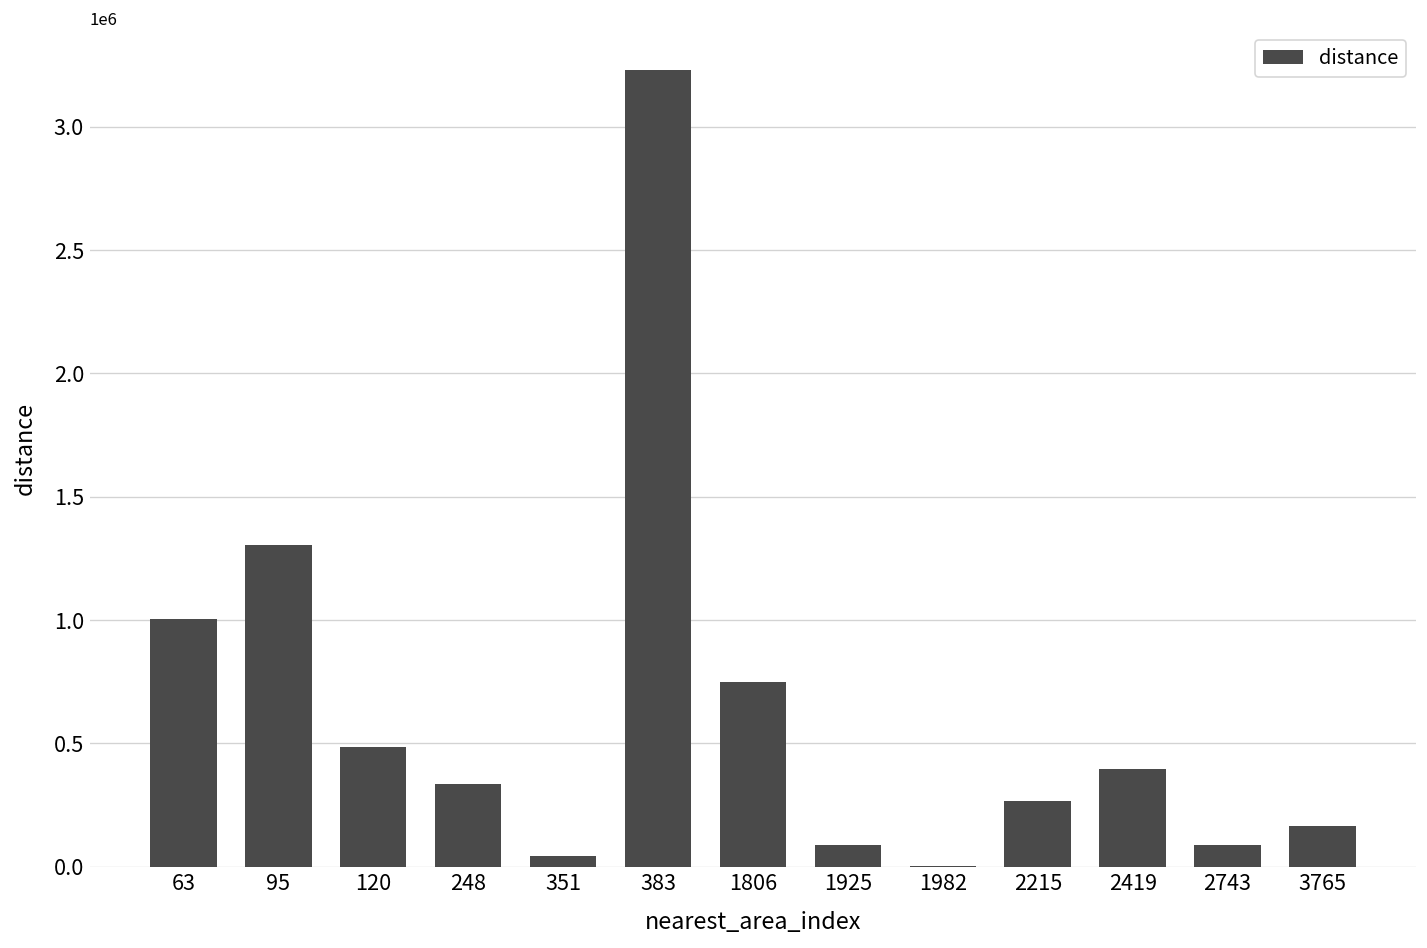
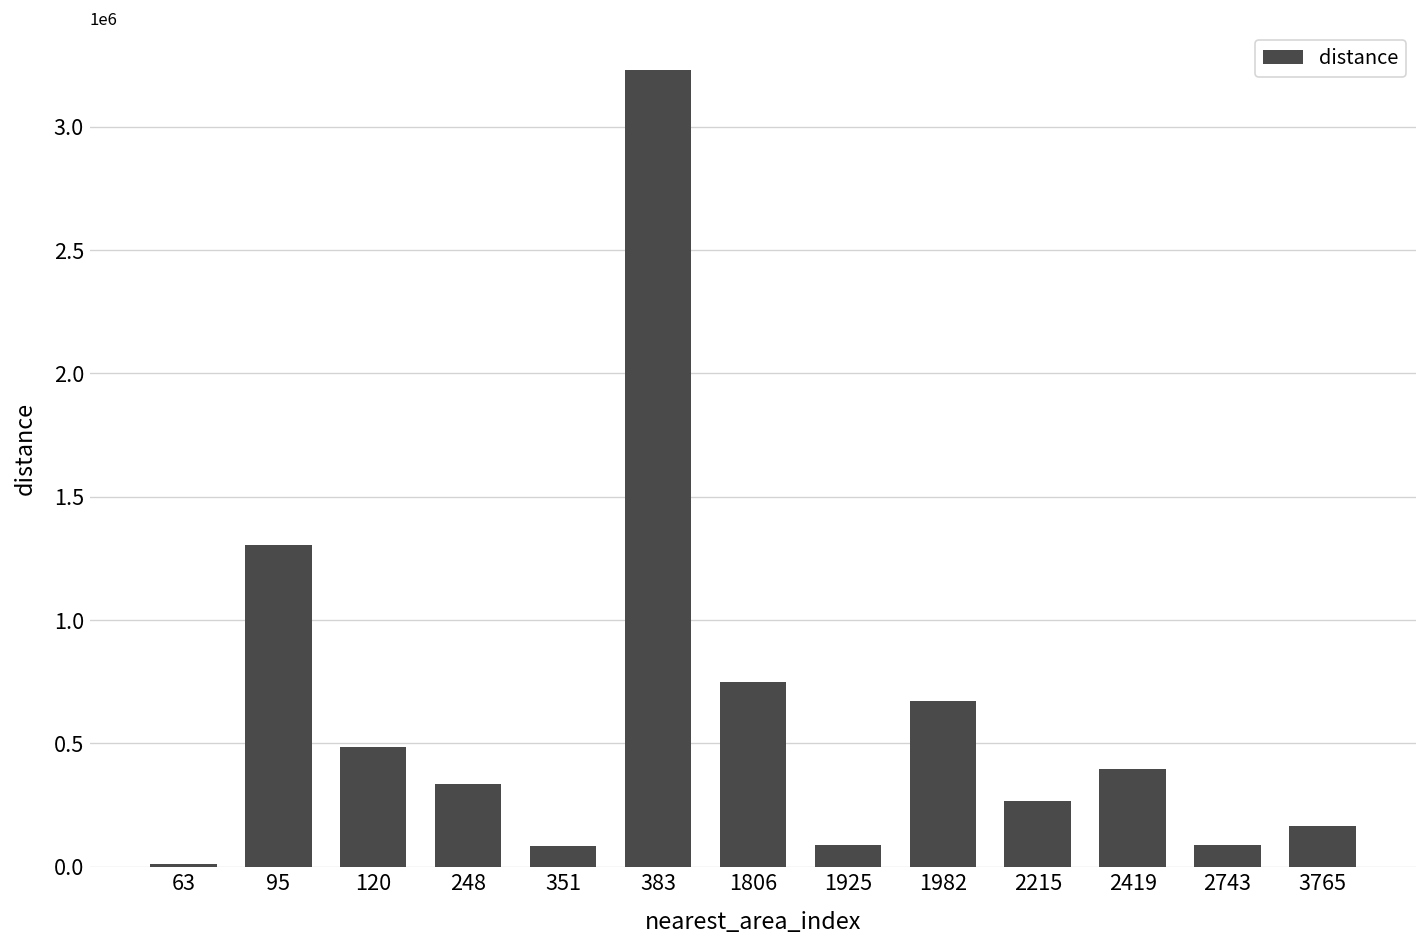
  {
-   "63": 1000000,
+   "63": 10000,
    "95": 1310000,
    "120": 480000,
    "248": 340000,
-   "351": 40000,
+   "351": 80000,
    "383": 3230000,
    "1806": 750000,
    "1925": 90000,
-   "1982": 0,
+   "1982": 670000,
    "2215": 260000,
    "2419": 400000,
    "2743": 90000,
    "3765": 170000
  }
